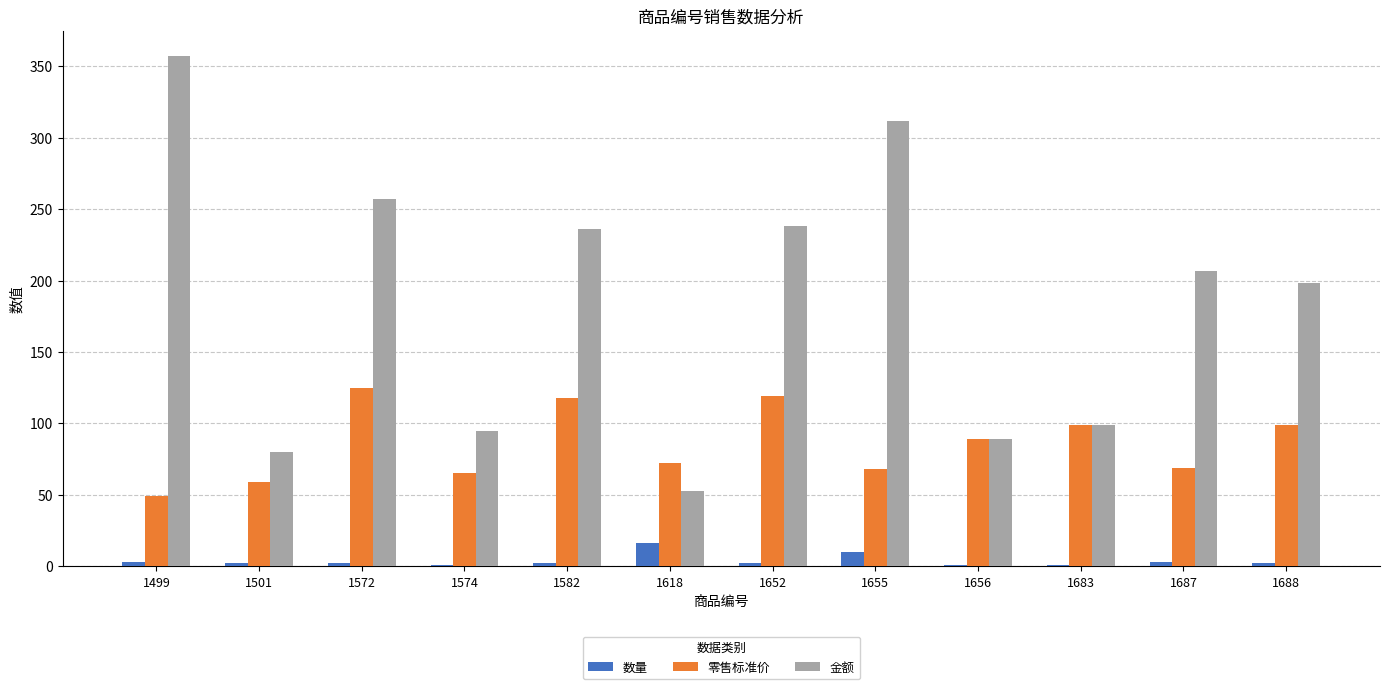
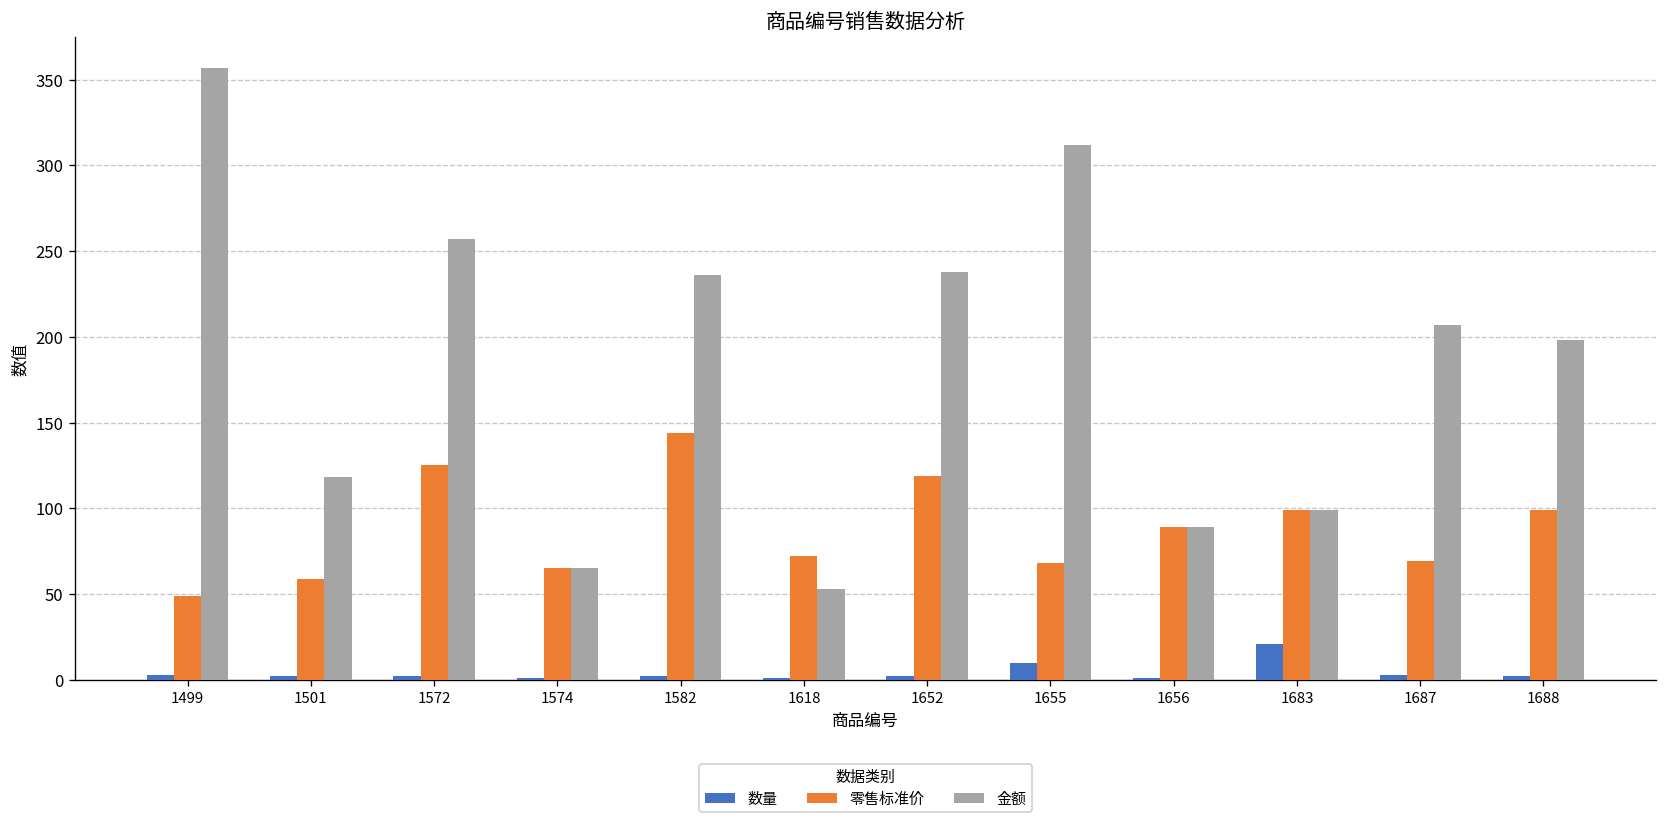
  {
    "数量": {
      "1499": 3,
      "1501": 2,
      "1572": 2,
      "1582": 2,
-     "1618": 16,
+     "1618": 1,
      "1652": 2,
      "1655": 10,
-     "1683": 1,
+     "1683": 21,
      "1687": 3,
      "1688": 2
    },
    "零售标准价": {
      "1499": 49,
      "1501": 59,
      "1572": 125,
      "1574": 65,
-     "1582": 118,
+     "1582": 144,
      "1618": 72,
      "1652": 119,
      "1655": 68,
      "1656": 89,
      "1683": 99,
      "1687": 69,
      "1688": 99
    },
    "金额": {
      "1499": 357,
-     "1501": 80,
+     "1501": 118,
      "1572": 257,
-     "1574": 95,
+     "1574": 65,
      "1582": 236,
      "1618": 53,
      "1652": 238,
      "1655": 312,
      "1656": 89,
      "1683": 99,
      "1687": 207,
      "1688": 198
    }
  }
